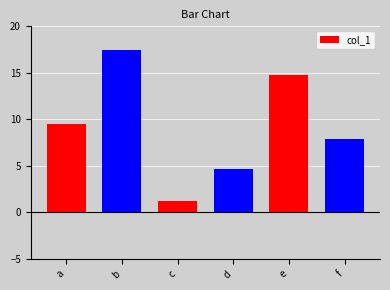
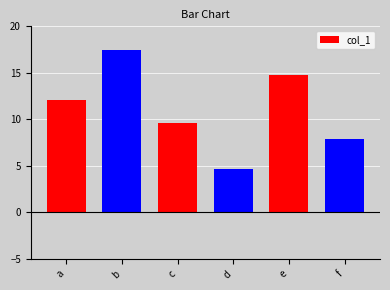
  {
-   "a": 10,
+   "a": 12,
    "b": 17,
-   "c": 1,
+   "c": 10,
    "d": 5,
    "e": 15,
    "f": 8
  }
